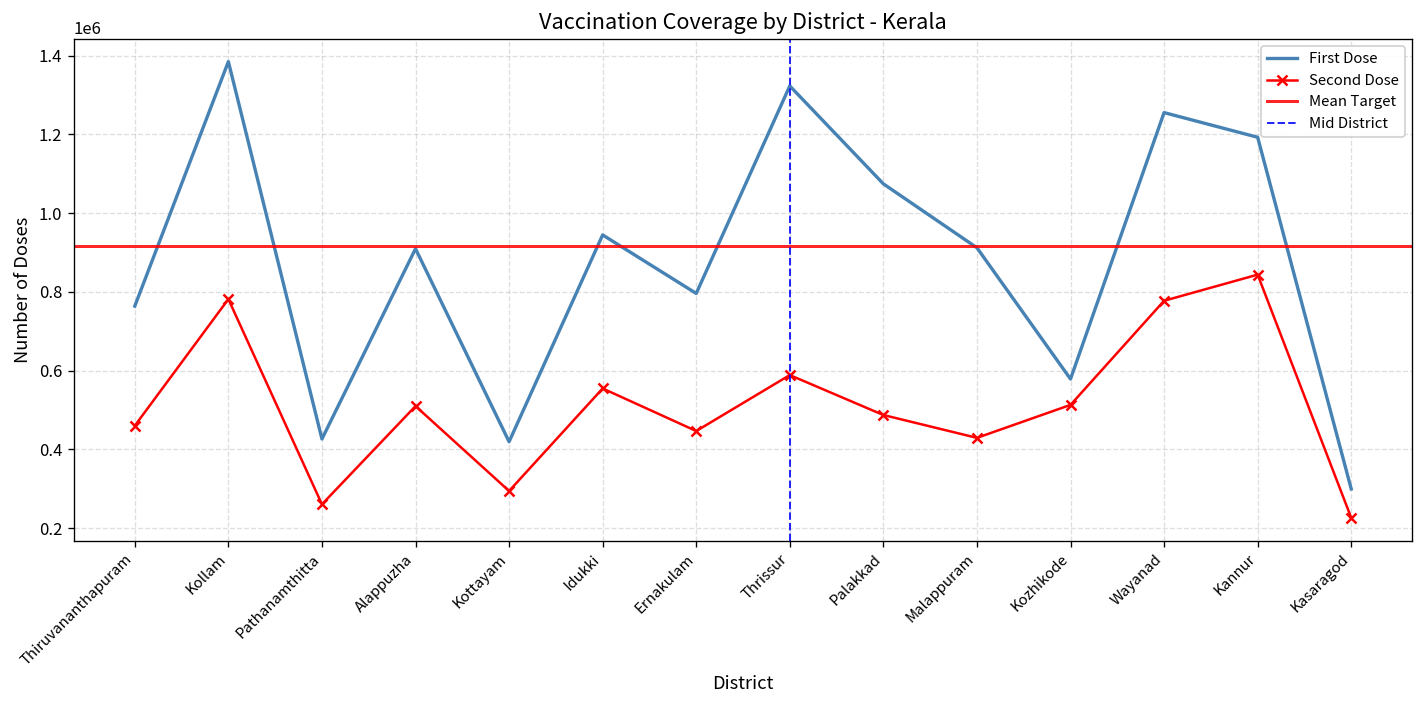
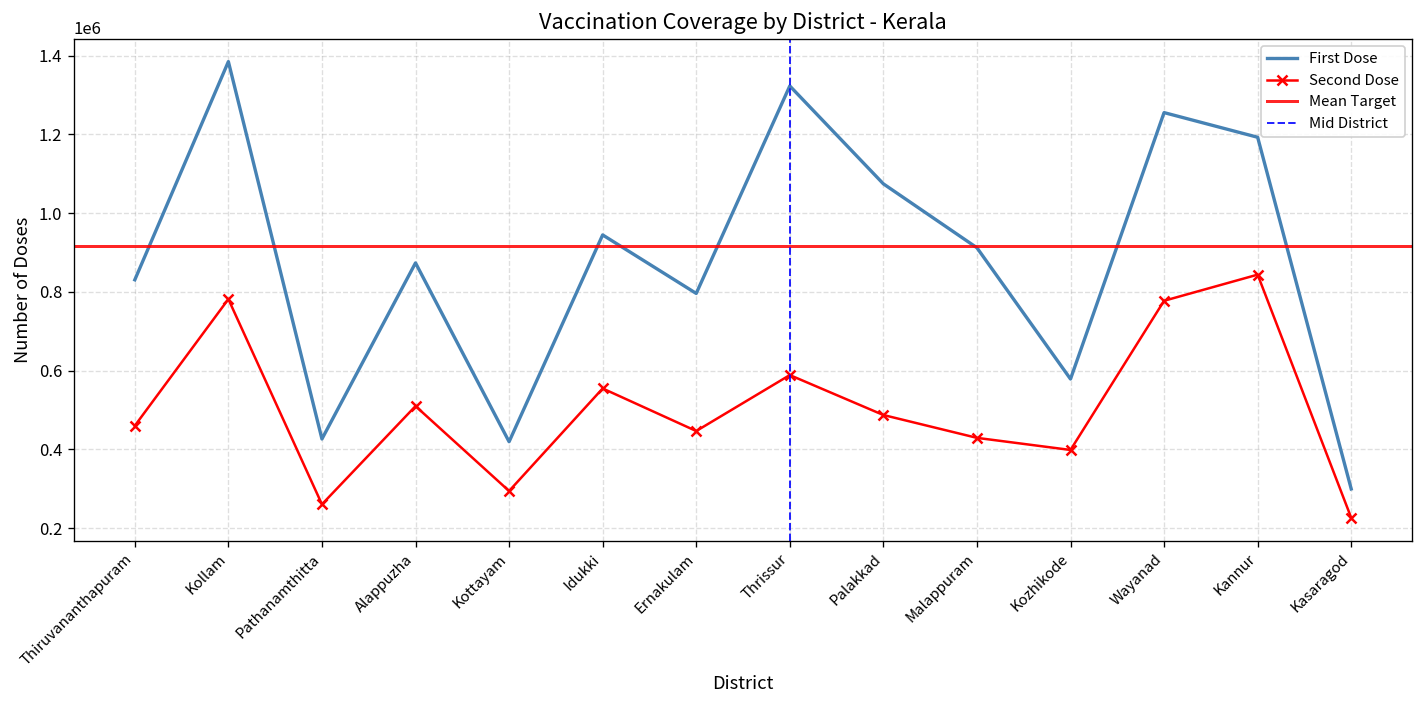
  {
    "First Dose": {
-     "Thiruvananthapuram": 760000,
+     "Thiruvananthapuram": 830000,
      "Kollam": 1380000,
      "Pathanamthitta": 430000,
-     "Alappuzha": 910000,
+     "Alappuzha": 870000,
      "Kottayam": 420000,
      "Idukki": 940000,
      "Ernakulam": 800000,
      "Thrissur": 1320000,
      "Palakkad": 1070000,
      "Malappuram": 910000,
      "Kozhikode": 580000,
      "Wayanad": 1260000,
      "Kannur": 1190000,
      "Kasaragod": 300000
    },
    "Second Dose": {
      "Thiruvananthapuram": 460000,
      "Kollam": 780000,
      "Pathanamthitta": 260000,
      "Alappuzha": 510000,
      "Kottayam": 290000,
      "Idukki": 550000,
      "Ernakulam": 450000,
      "Thrissur": 590000,
      "Palakkad": 490000,
      "Malappuram": 430000,
-     "Kozhikode": 510000,
+     "Kozhikode": 400000,
      "Wayanad": 780000,
      "Kannur": 840000,
      "Kasaragod": 230000
    }
  }
